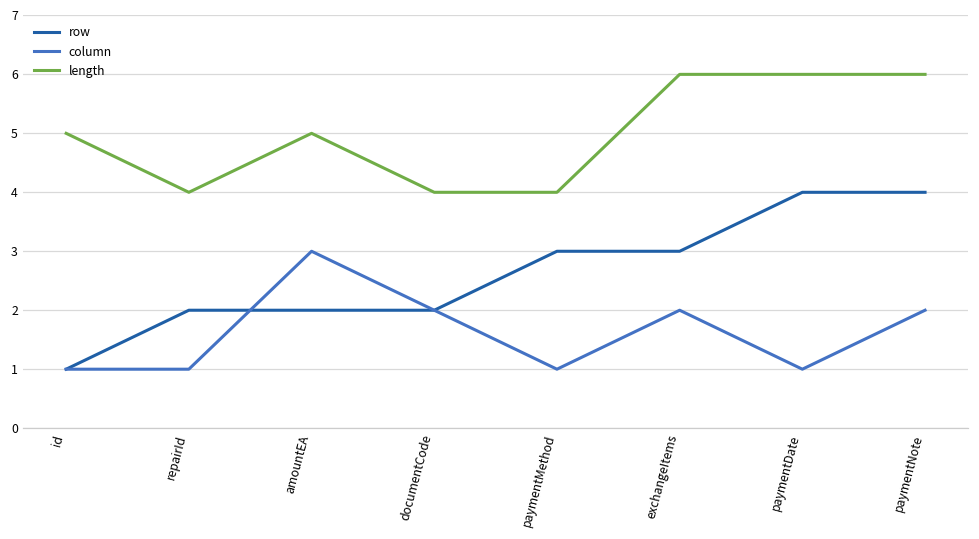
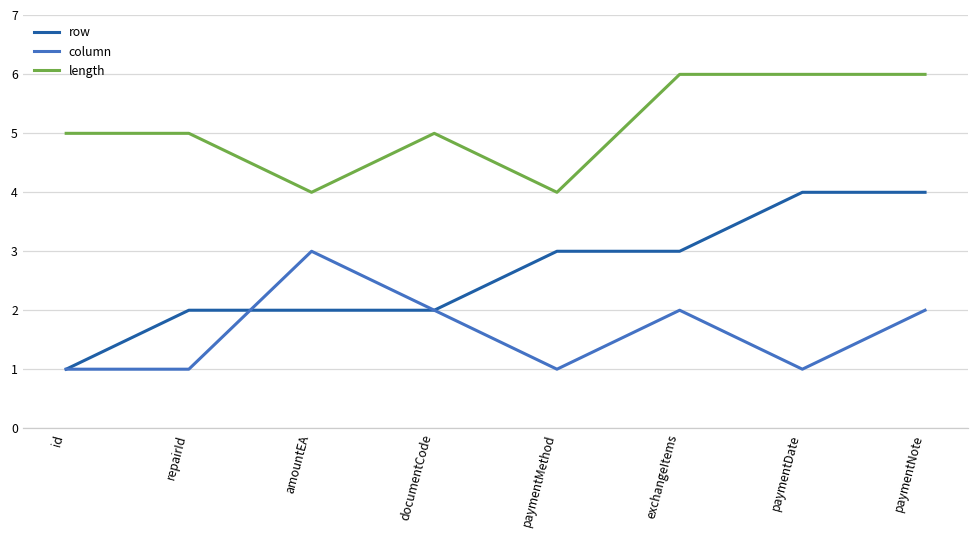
  {
    "length": {
      "id": 5,
-     "repairId": 4,
-     "amountEA": 5,
-     "documentCode": 4,
+     "repairId": 5,
+     "amountEA": 4,
+     "documentCode": 5,
      "paymentMethod": 4,
      "exchangeItems": 6,
      "paymentDate": 6,
      "paymentNote": 6
    }
  }
